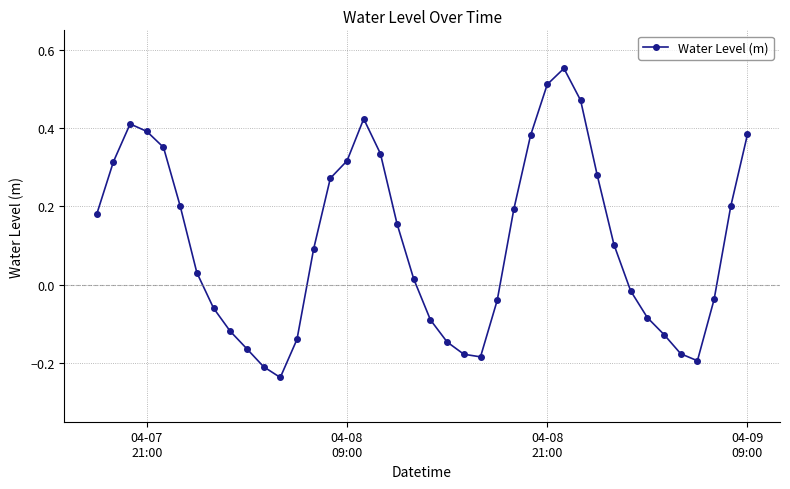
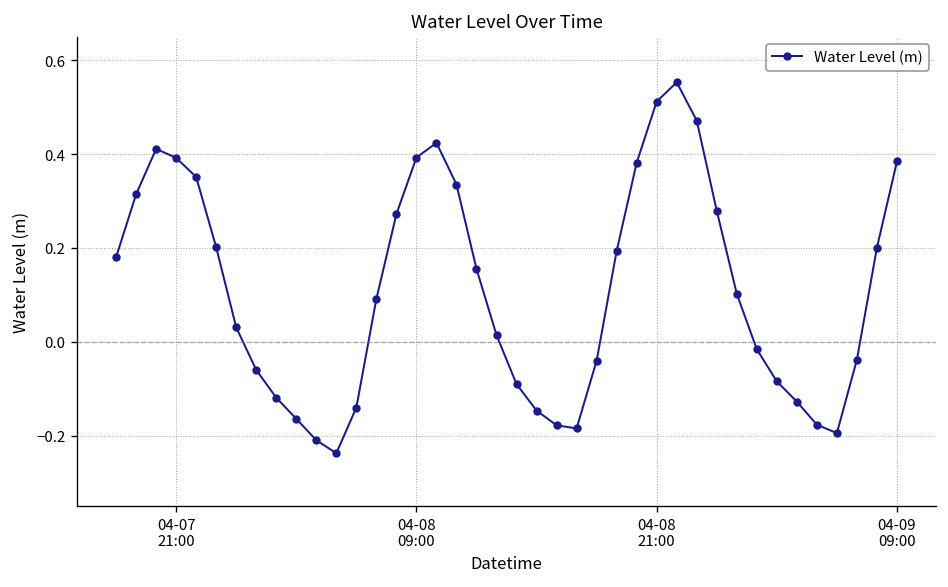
  {
    "04-07 21:00": 0.39,
-   "04-08 09:00": 0.32,
+   "04-08 09:00": 0.39,
    "04-08 21:00": 0.51,
    "04-09 09:00": 0.38
  }
